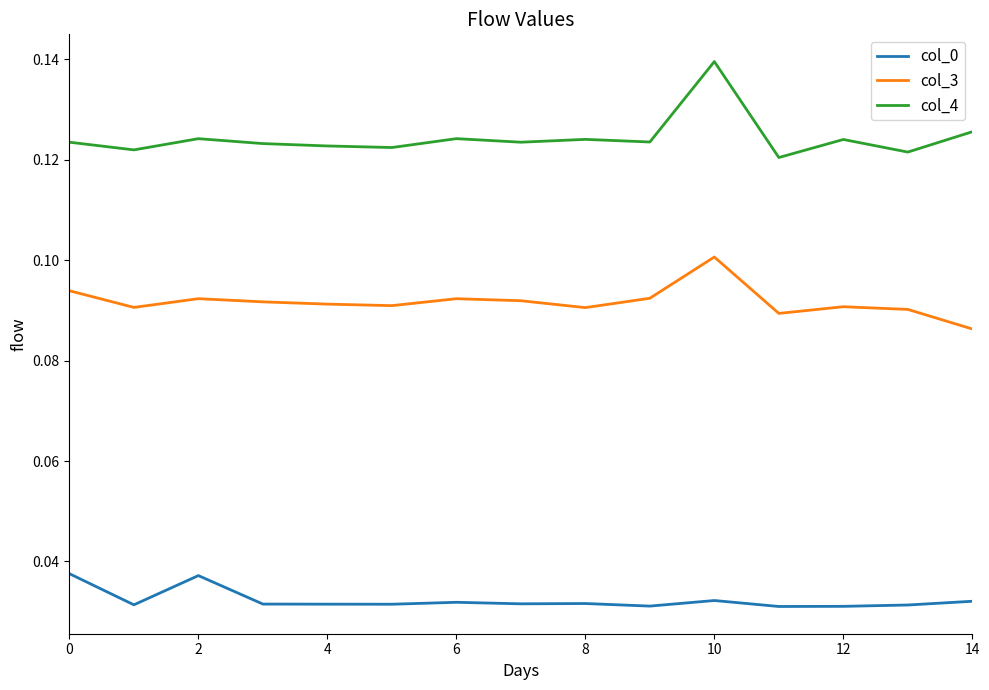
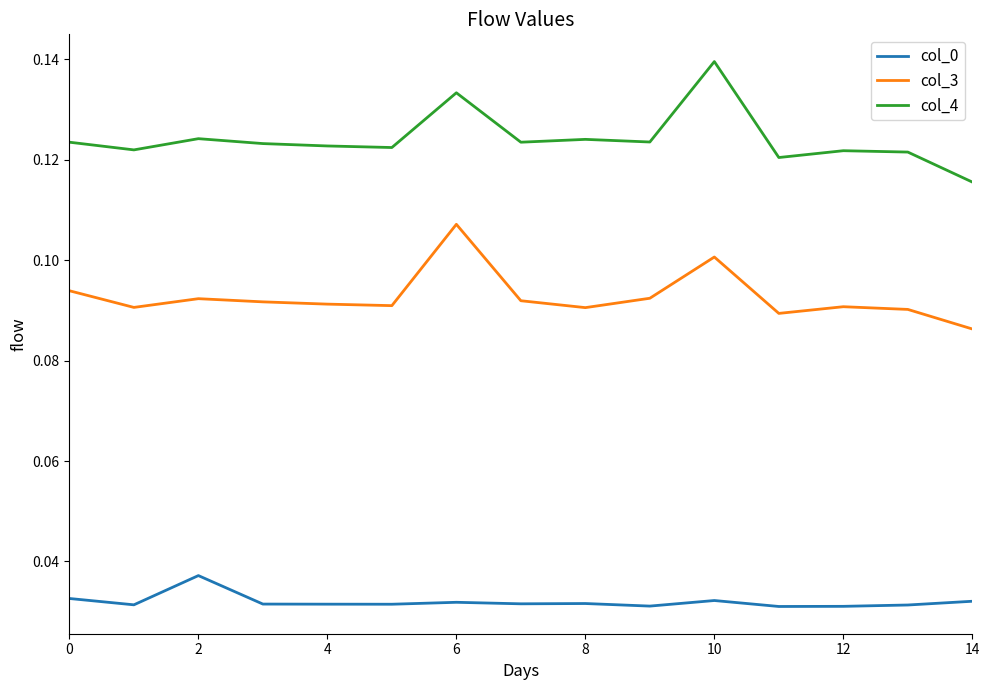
  {
    "col_0": {
-     "0": 0.038,
+     "0": 0.033,
      "2": 0.037,
      "4": 0.031,
      "6": 0.032,
      "8": 0.032,
      "10": 0.032,
      "12": 0.031,
      "14": 0.032
    },
    "col_3": {
      "0": 0.094,
      "2": 0.092,
      "4": 0.091,
-     "6": 0.092,
+     "6": 0.107,
      "8": 0.091,
      "10": 0.101,
      "12": 0.091,
      "14": 0.086
    },
    "col_4": {
      "0": 0.123,
      "2": 0.124,
      "4": 0.123,
-     "6": 0.124,
+     "6": 0.133,
      "8": 0.124,
      "10": 0.140,
-     "12": 0.124,
-     "14": 0.126
+     "12": 0.122,
+     "14": 0.116
    }
  }
